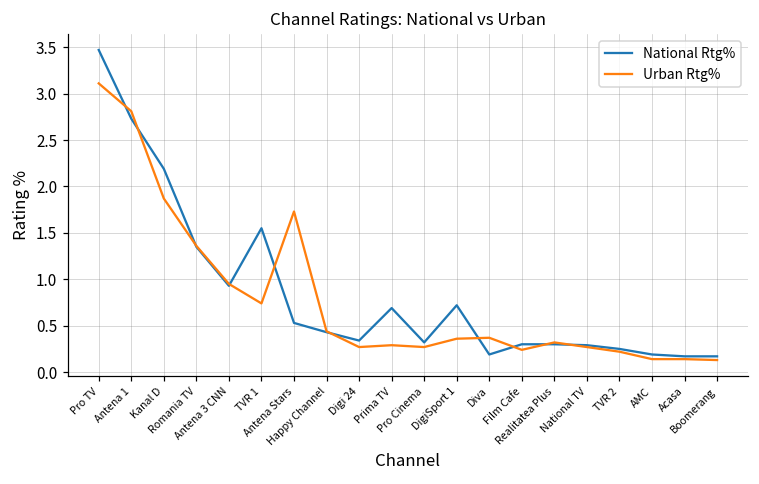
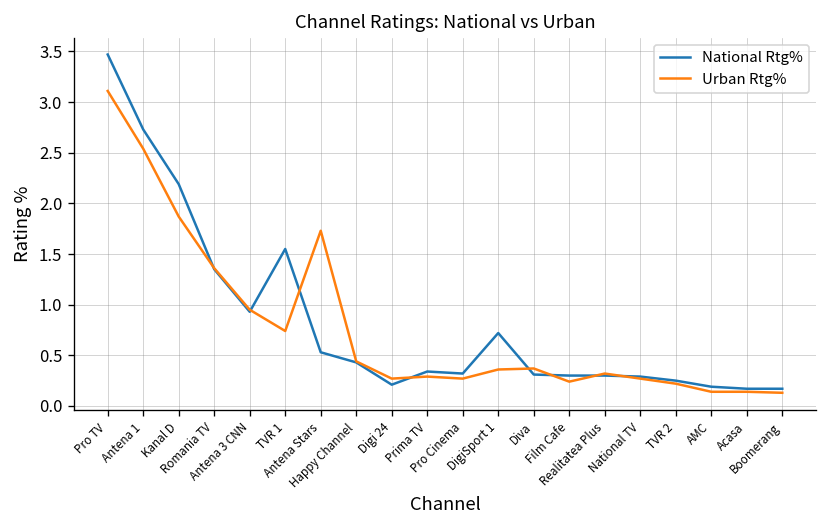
  {
    "National Rtg%": {
      "Pro TV": 3.5,
      "Antena 1": 2.7,
      "Kanal D": 2.2,
      "TVR 1": 1.6,
      "Antena Stars": 0.5,
-     "Digi 24": 0.3,
-     "Prima TV": 0.7,
+     "Digi 24": 0.2,
+     "Prima TV": 0.3,
      "Pro Cinema": 0.3,
      "DigiSport 1": 0.7,
-     "Diva": 0.2,
+     "Diva": 0.3,
      "Film Cafe": 0.3,
      "AMC": 0.2,
      "Acasa": 0.2,
      "Boomerang": 0.2
    },
    "Urban Rtg%": {
      "Pro TV": 3.1,
-     "Antena 1": 2.8,
+     "Antena 1": 2.5,
      "Kanal D": 1.9,
      "TVR 1": 0.7,
      "Antena Stars": 1.7,
      "Digi 24": 0.3,
      "Prima TV": 0.3,
      "Pro Cinema": 0.3,
      "DigiSport 1": 0.4,
      "Diva": 0.4,
      "Film Cafe": 0.2,
      "AMC": 0.1,
      "Acasa": 0.1,
      "Boomerang": 0.1
    }
  }
